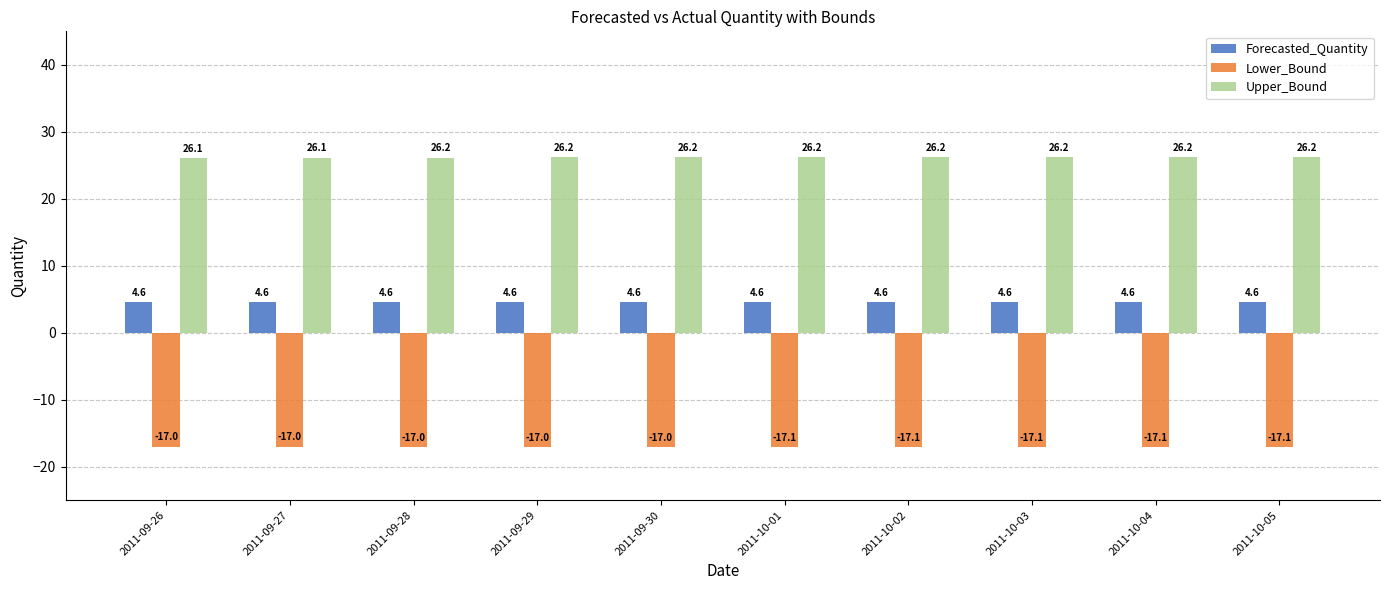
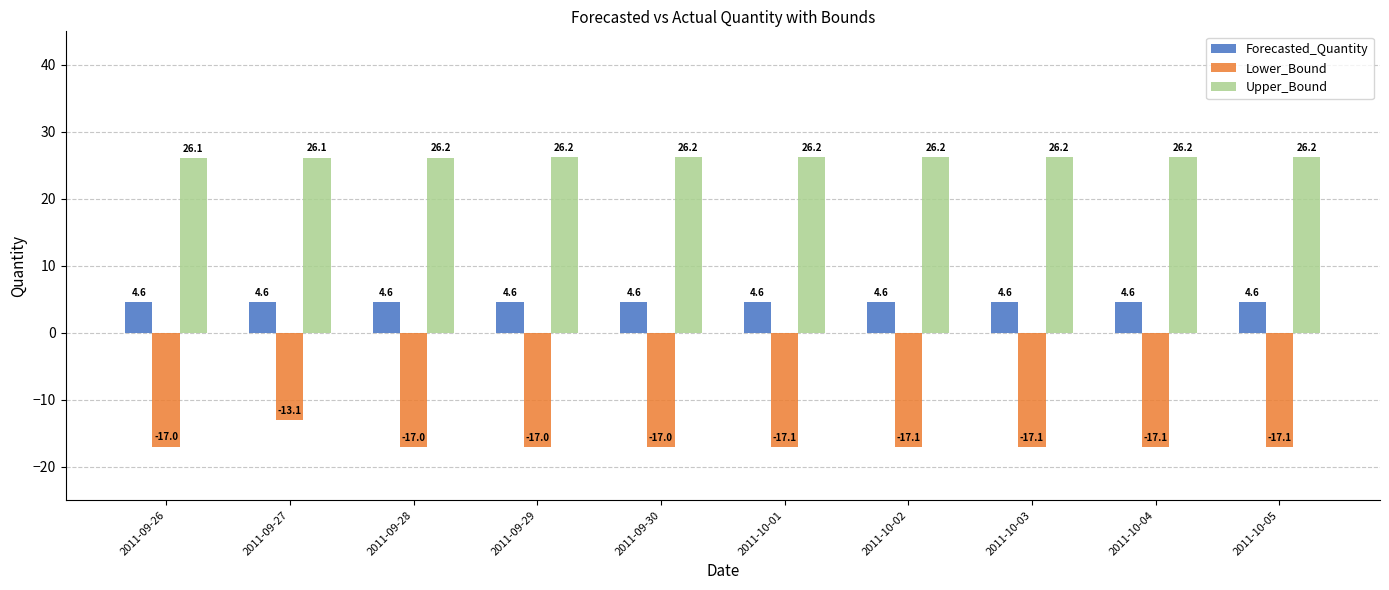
  {
    "Forecasted_Quantity": {
      "2011-09-26": 4.6,
      "2011-09-27": 4.6,
      "2011-09-28": 4.6,
      "2011-09-29": 4.6,
      "2011-09-30": 4.6,
      "2011-10-01": 4.6,
      "2011-10-02": 4.6,
      "2011-10-03": 4.6,
      "2011-10-04": 4.6,
      "2011-10-05": 4.6
    },
    "Lower_Bound": {
      "2011-09-26": -17.0,
-     "2011-09-27": -17.0,
+     "2011-09-27": -13.1,
      "2011-09-28": -17.0,
      "2011-09-29": -17.0,
      "2011-09-30": -17.0,
      "2011-10-01": -17.1,
      "2011-10-02": -17.1,
      "2011-10-03": -17.1,
      "2011-10-04": -17.1,
      "2011-10-05": -17.1
    },
    "Upper_Bound": {
      "2011-09-26": 26.1,
      "2011-09-27": 26.1,
      "2011-09-28": 26.2,
      "2011-09-29": 26.2,
      "2011-09-30": 26.2,
      "2011-10-01": 26.2,
      "2011-10-02": 26.2,
      "2011-10-03": 26.2,
      "2011-10-04": 26.2,
      "2011-10-05": 26.2
    }
  }
